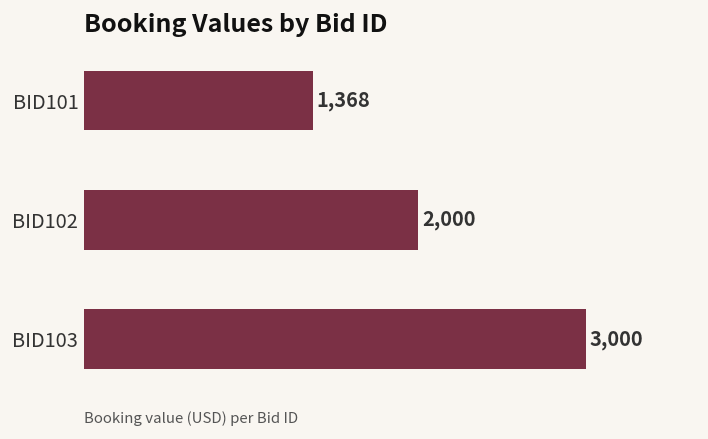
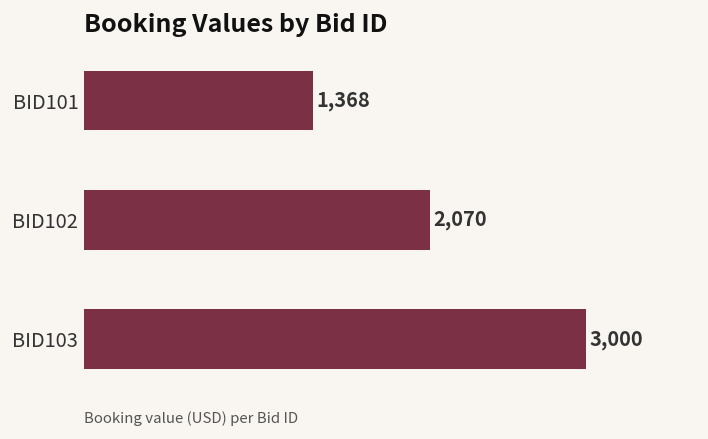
  {
    "BID101": "1,368",
-   "BID102": "2,000",
+   "BID102": "2,070",
    "BID103": "3,000"
  }
